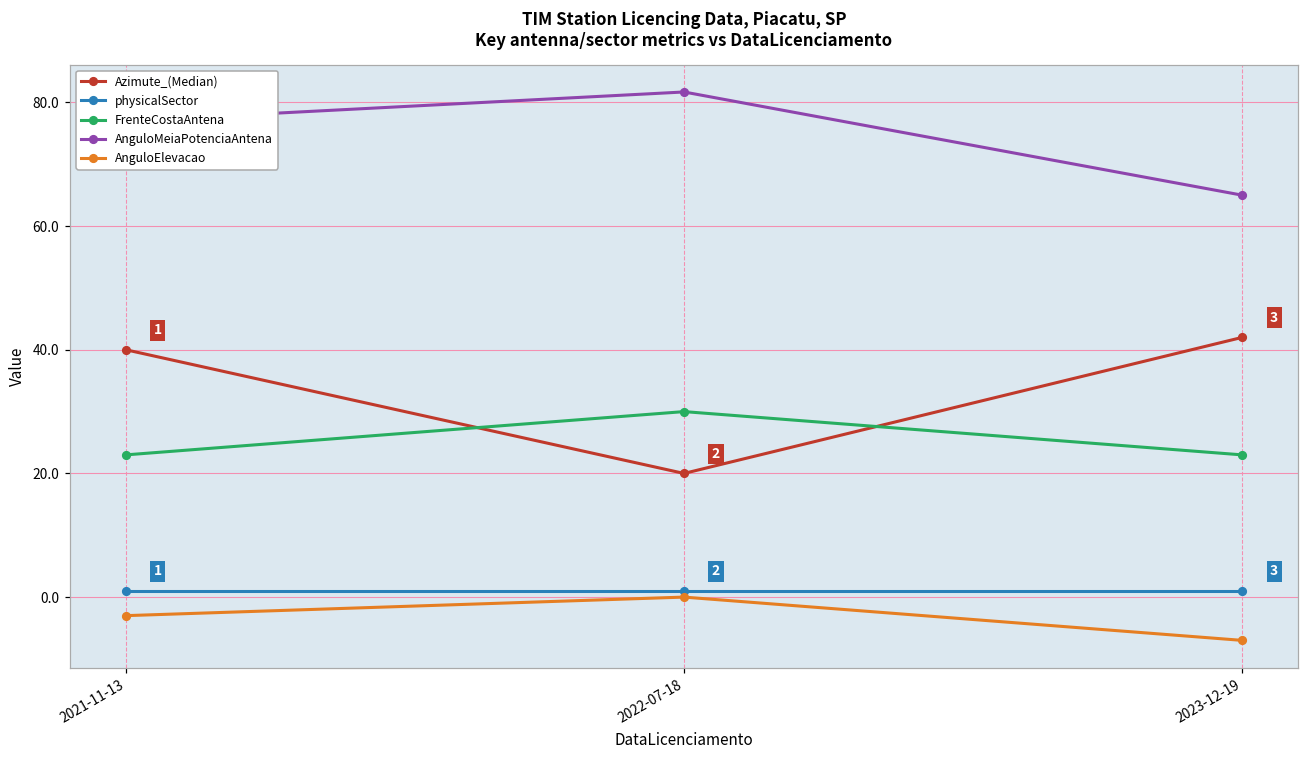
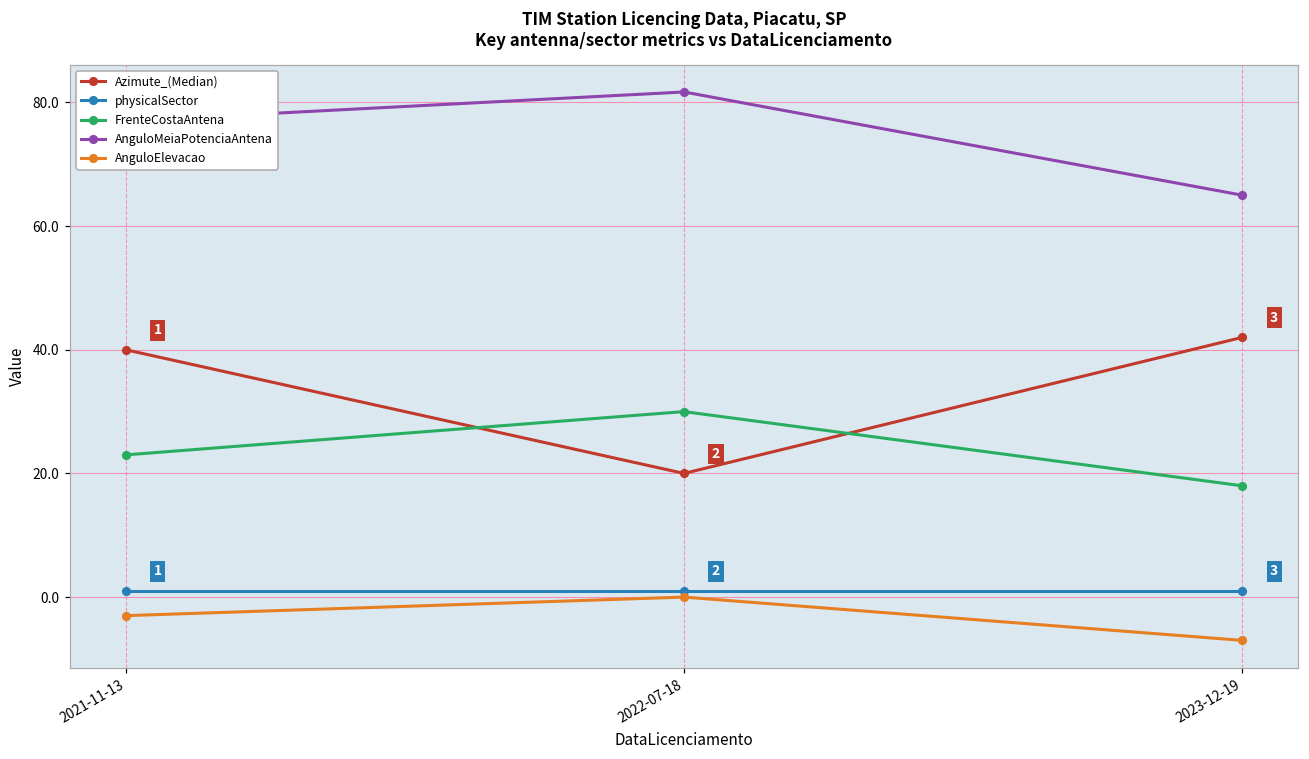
  {
    "Azimute_(Median)": {
      "2021-11-13": 40,
      "2022-07-18": 20,
      "2023-12-19": 42
    },
    "physicalSector": {
      "2022-07-18": 1,
      "2023-12-19": 1
    },
    "FrenteCostaAntena": {
      "2021-11-13": 23,
      "2022-07-18": 30,
-     "2023-12-19": 23
+     "2023-12-19": 18
    },
    "AnguloMeiaPotenciaAntena": {
      "2022-07-18": 82,
      "2023-12-19": 65
    },
    "AnguloElevacao": {
      "2021-11-13": -3,
      "2022-07-18": 0,
      "2023-12-19": -7
    }
  }
